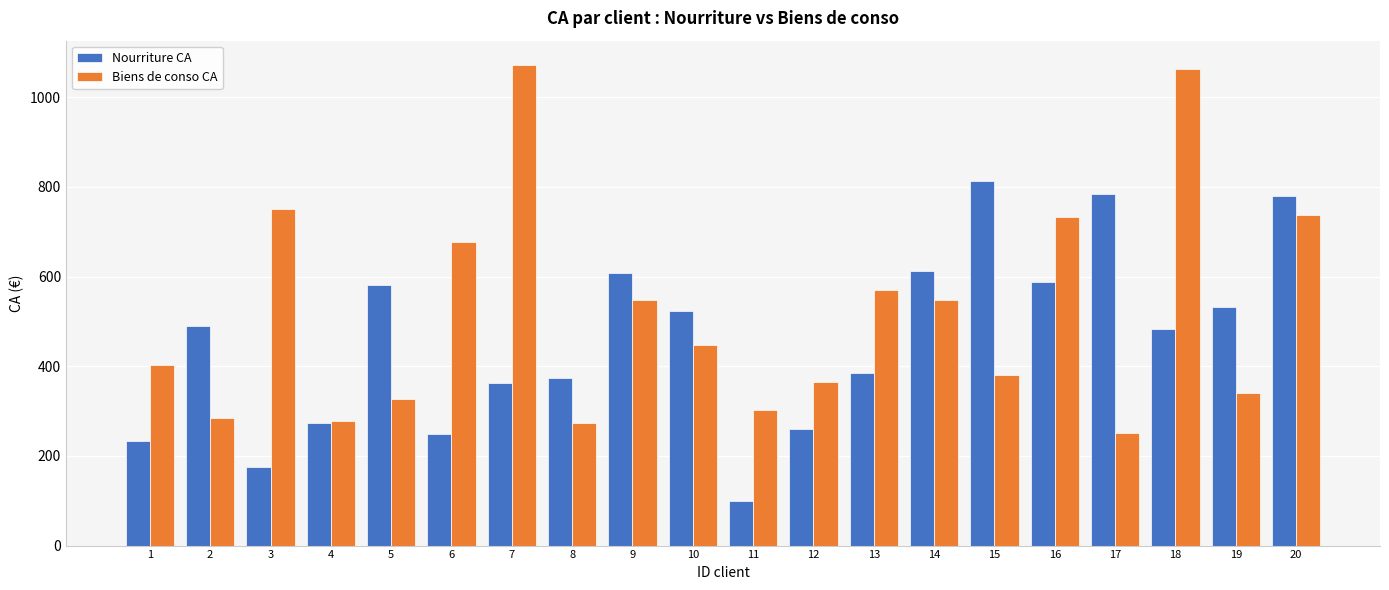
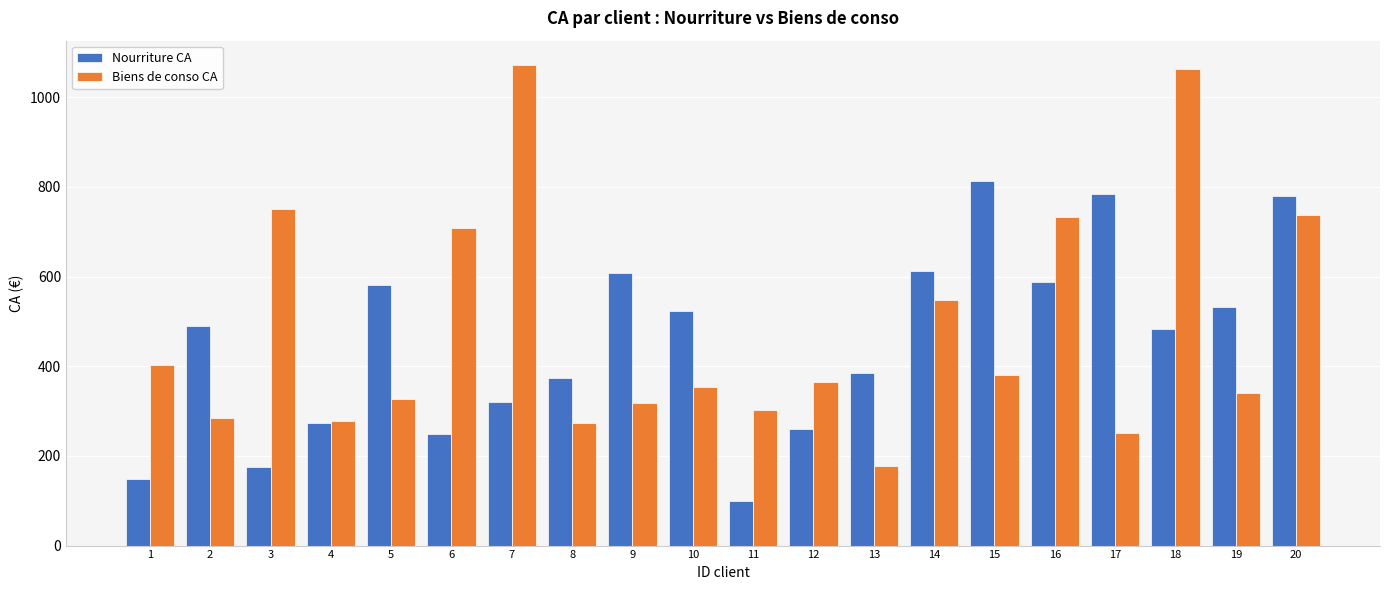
  {
    "Nourriture CA": {
-     "1": 230,
+     "1": 150,
      "2": 490,
      "3": 170,
      "4": 270,
      "5": 580,
      "6": 250,
-     "7": 360,
+     "7": 320,
      "8": 370,
      "9": 610,
      "10": 520,
      "11": 100,
      "12": 260,
      "13": 390,
      "14": 610,
      "15": 810,
      "16": 590,
      "17": 780,
      "18": 480,
      "19": 530,
      "20": 780
    },
    "Biens de conso CA": {
      "1": 400,
      "2": 290,
      "3": 750,
      "4": 280,
      "5": 330,
-     "6": 680,
+     "6": 710,
      "7": 1070,
      "8": 270,
-     "9": 550,
-     "10": 450,
+     "9": 320,
+     "10": 350,
      "11": 300,
      "12": 370,
-     "13": 570,
+     "13": 180,
      "14": 550,
      "15": 380,
      "16": 730,
      "17": 250,
      "18": 1060,
      "19": 340,
      "20": 740
    }
  }
